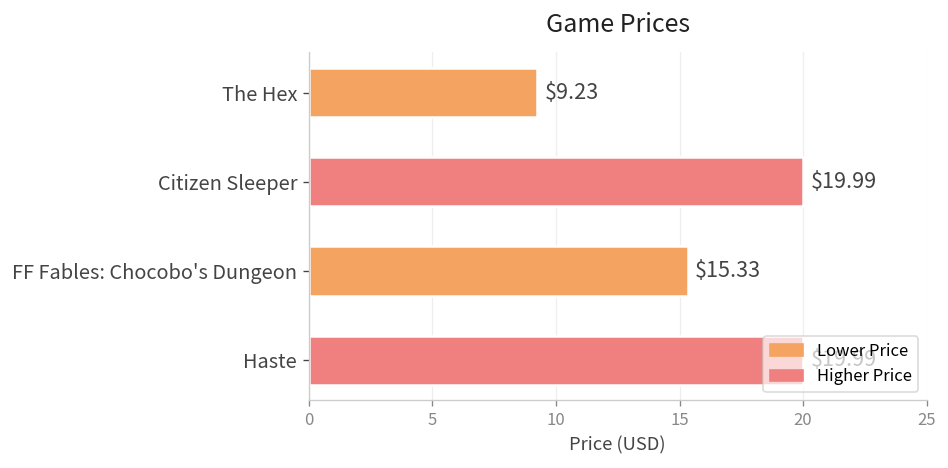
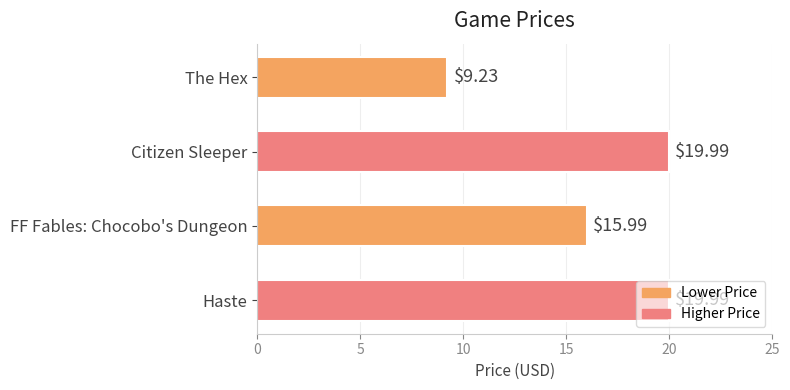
  {
    "The Hex": "$9.23",
    "Citizen Sleeper": "$19.99",
-   "FF Fables: Chocobo's Dungeon": "$15.33"
+   "FF Fables: Chocobo's Dungeon": "$15.99"
  }
